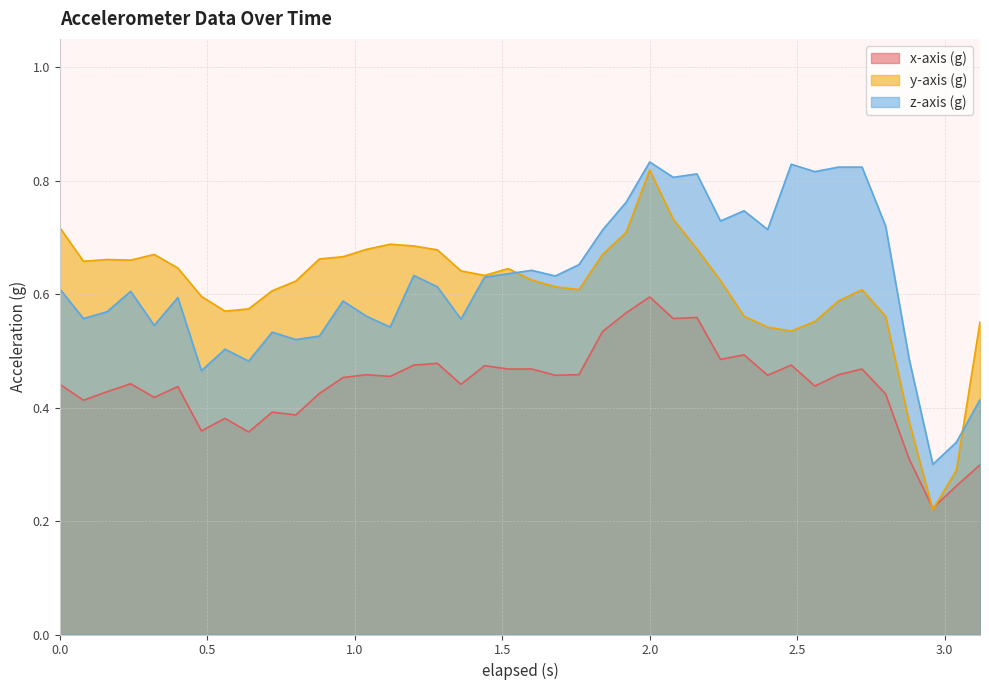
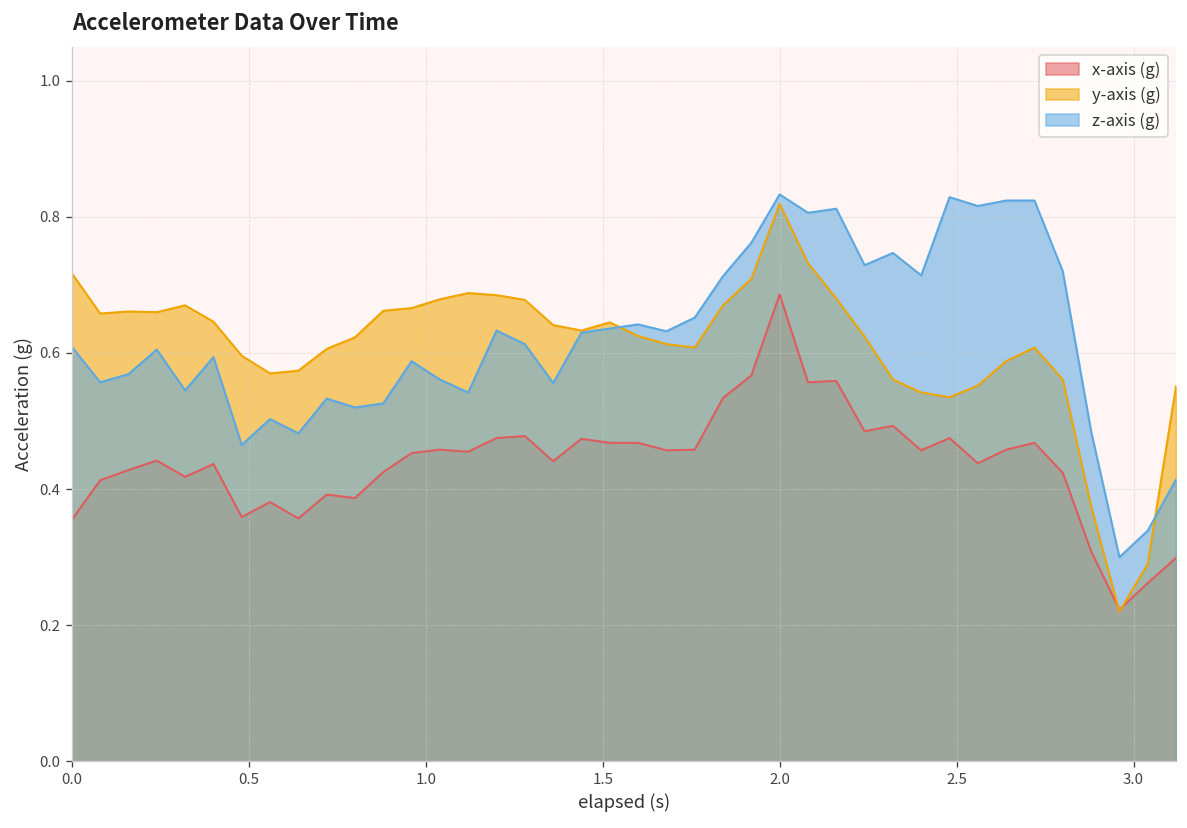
  {
    "x-axis (g)": {
-     "0.0": 0.44,
-     "2.0": 0.60
+     "0.0": 0.36,
+     "2.0": 0.69
    },
    "y-axis (g)": {
      "0.0": 0.72,
      "2.0": 0.82
    },
    "z-axis (g)": {
      "0.0": 0.61,
      "2.0": 0.83
    }
  }
